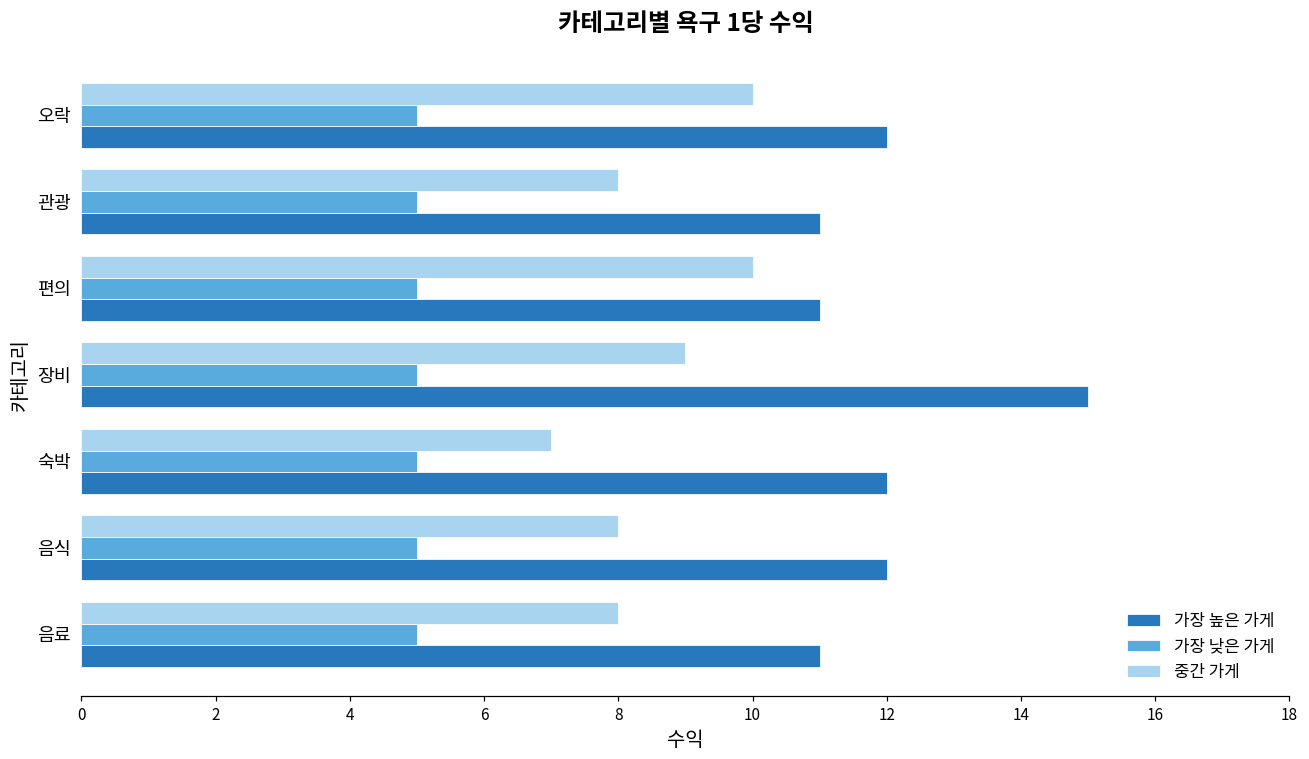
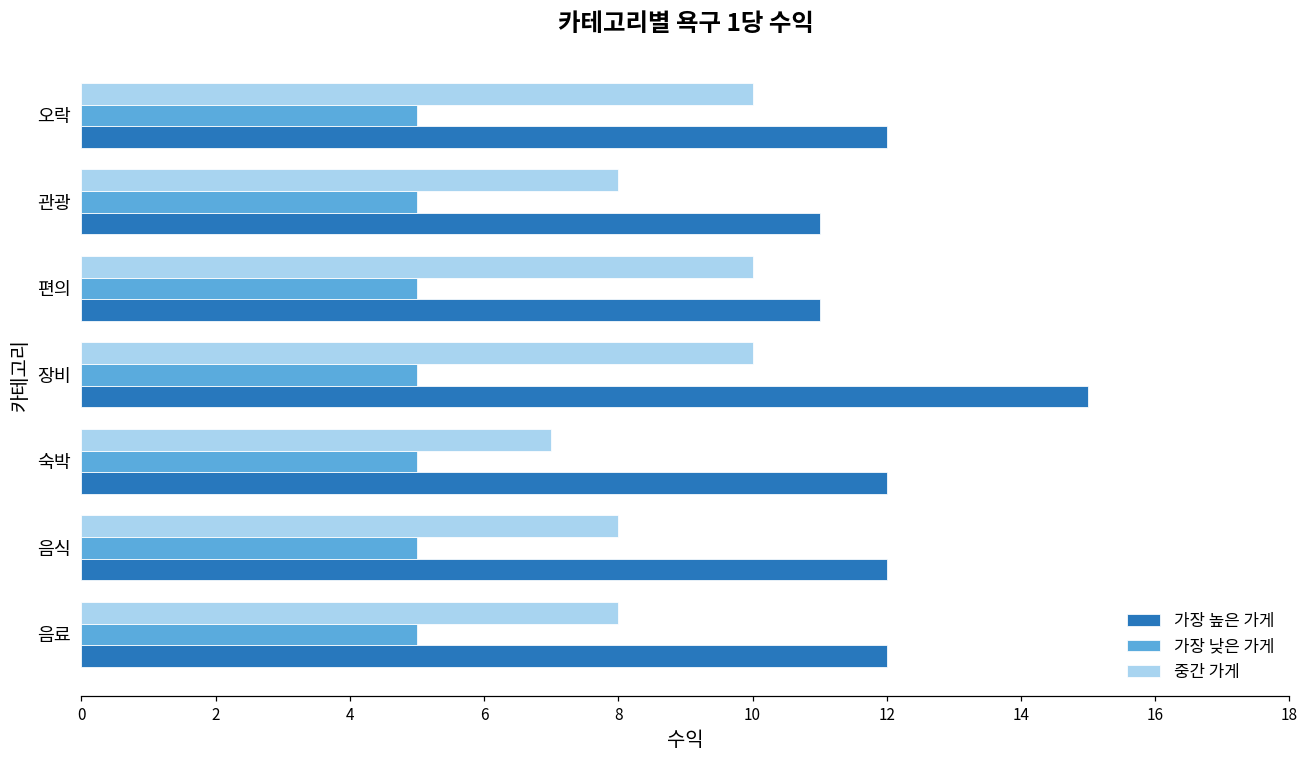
  {
    "가장 높은 가게": {
      "오락": 12,
      "관광": 11,
      "편의": 11,
      "장비": 15,
      "숙박": 12,
      "음식": 12,
-     "음료": 11
+     "음료": 12
    },
    "가장 낮은 가게": {
      "오락": 5,
      "관광": 5,
      "편의": 5,
      "장비": 5,
      "숙박": 5,
      "음식": 5,
      "음료": 5
    },
    "중간 가게": {
      "오락": 10,
      "관광": 8,
      "편의": 10,
-     "장비": 9,
+     "장비": 10,
      "숙박": 7,
      "음식": 8,
      "음료": 8
    }
  }
